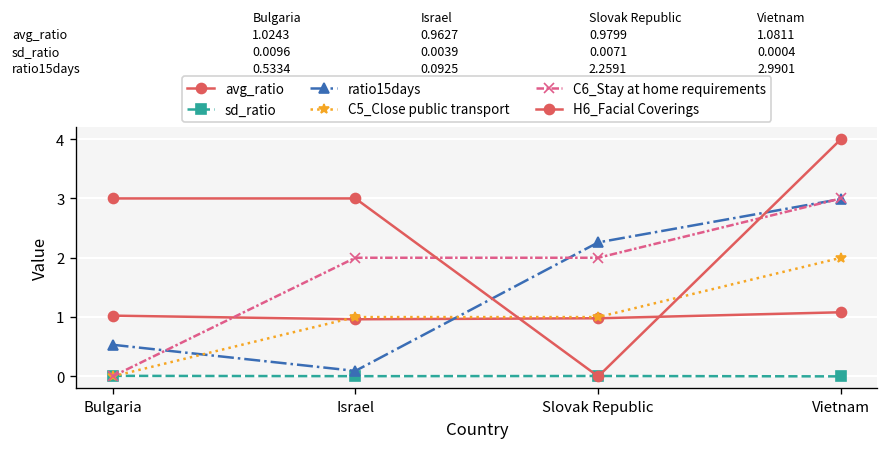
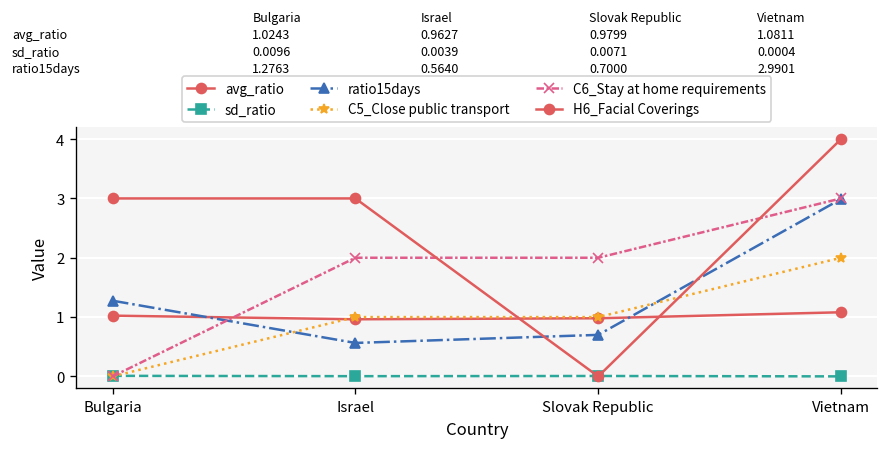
  {
    "sd_ratio": {
      "Israel": 0.0,
      "Vietnam": 0.0
    },
    "ratio15days": {
-     "Bulgaria": 0.5334,
-     "Israel": 0.0925,
-     "Slovak Republic": 2.2591
+     "Bulgaria": 1.2763,
+     "Israel": 0.5640,
+     "Slovak Republic": 0.7000
    },
    "C5_Close public transport": {
      "Vietnam": 2.0
    }
  }
